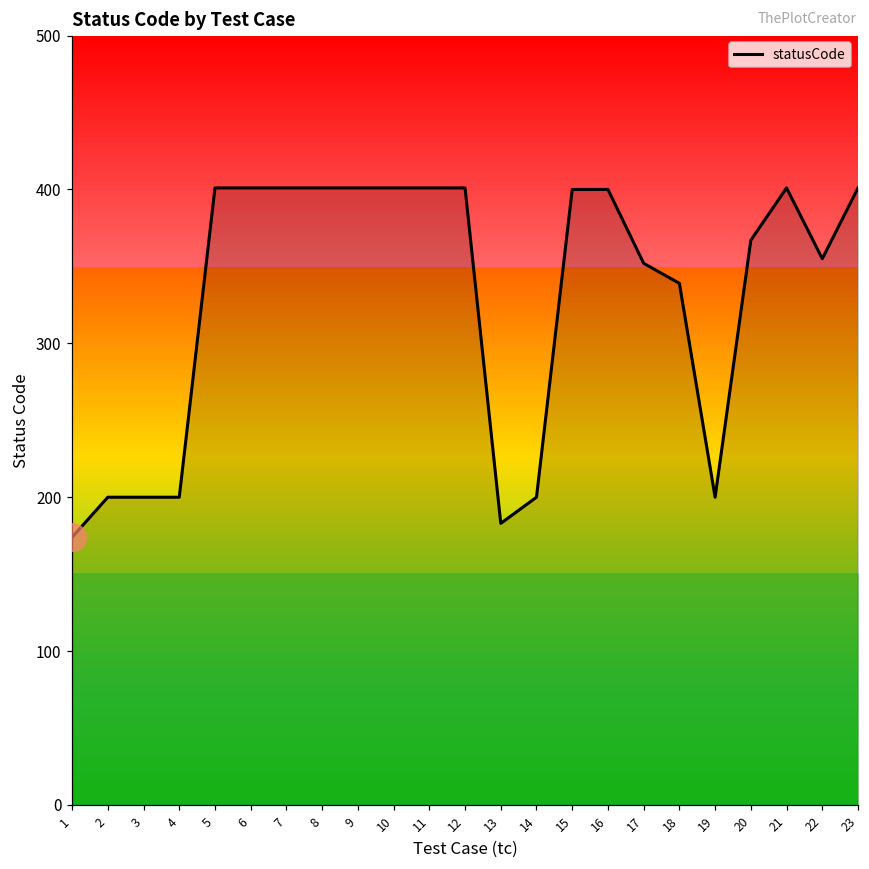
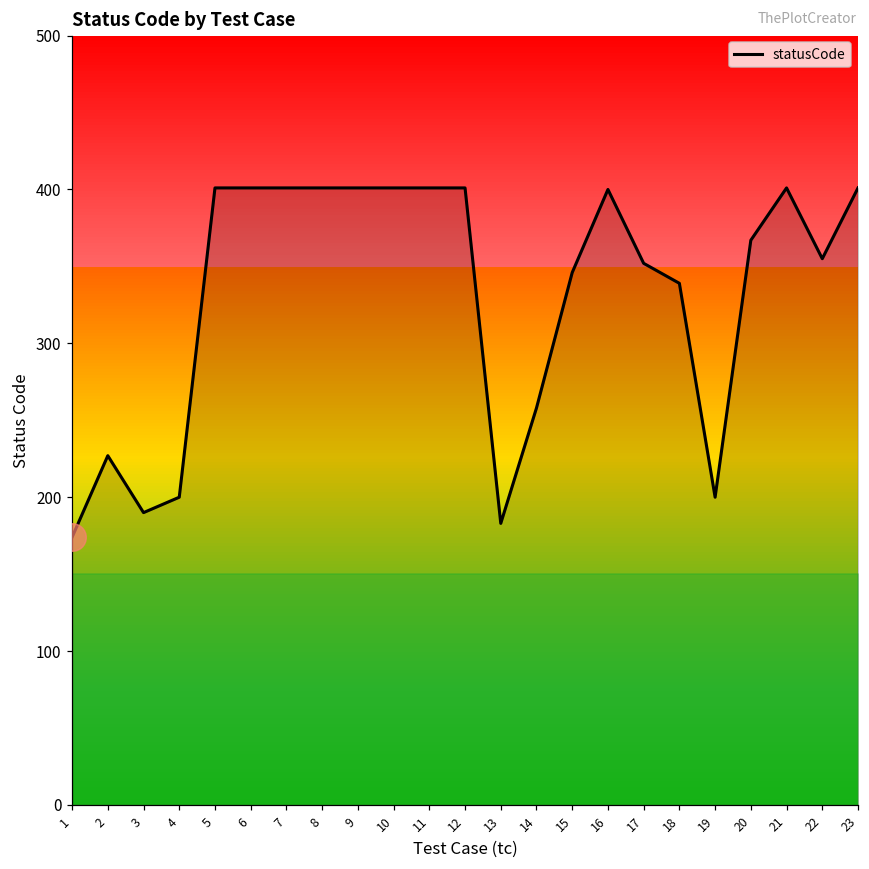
  {
    "statusCode": {
-     "2": 200,
-     "3": 200,
+     "2": 227,
+     "3": 190,
      "4": 200,
      "5": 401,
      "6": 401,
      "7": 401,
      "8": 401,
      "9": 401,
      "10": 401,
      "11": 401,
      "12": 401,
      "13": 183,
-     "14": 200,
-     "15": 400,
+     "14": 258,
+     "15": 346,
      "16": 400,
      "17": 352,
      "18": 339,
      "19": 200,
      "20": 367,
      "21": 401,
      "22": 355,
      "23": 401
    }
  }
